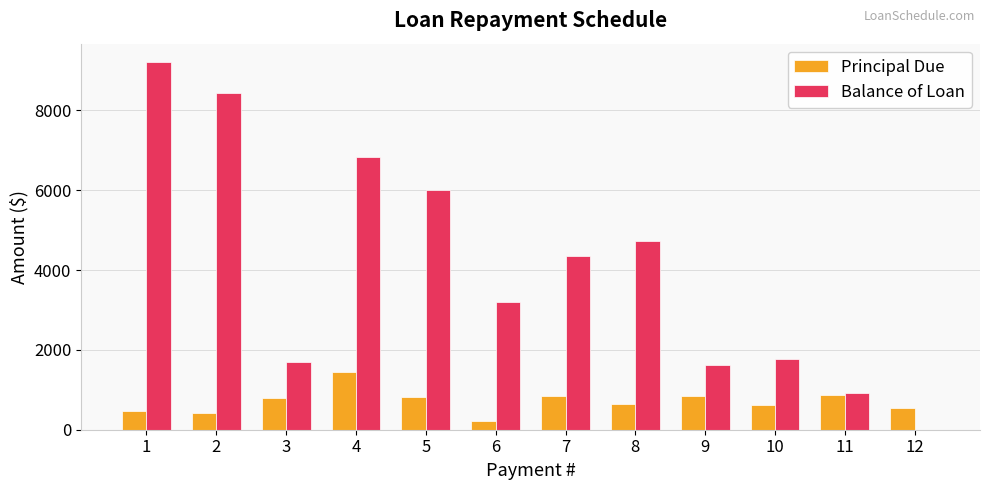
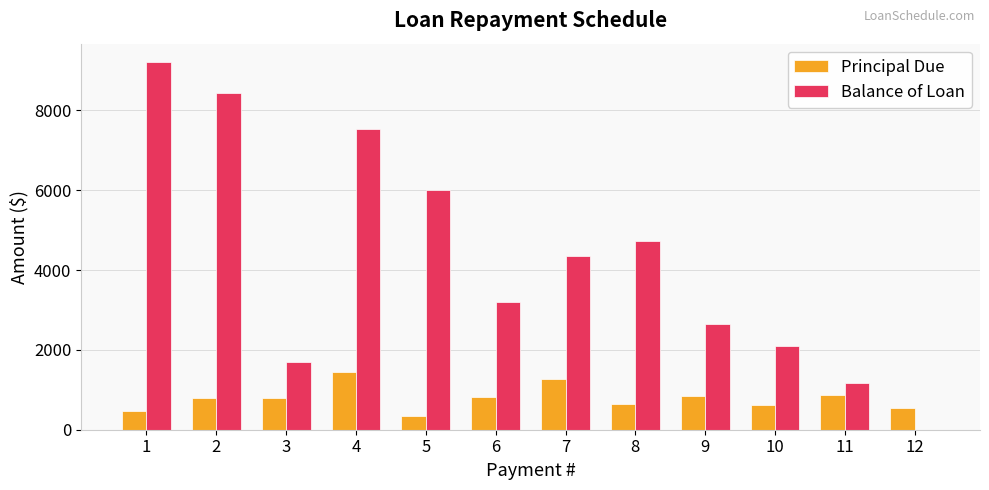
  {
    "Principal Due": {
      "1": 500,
-     "2": 400,
+     "2": 800,
      "3": 800,
      "4": 1500,
-     "5": 800,
-     "6": 200,
-     "7": 800,
+     "5": 400,
+     "6": 800,
+     "7": 1300,
      "8": 600,
      "9": 900,
      "10": 600,
      "11": 900,
      "12": 500
    },
    "Balance of Loan": {
      "1": 9200,
      "2": 8400,
      "3": 1700,
-     "4": 6800,
+     "4": 7500,
      "5": 6000,
      "6": 3200,
      "7": 4300,
      "8": 4700,
-     "9": 1600,
-     "10": 1800,
-     "11": 900,
+     "9": 2600,
+     "10": 2100,
+     "11": 1200,
      "12": 0
    }
  }
